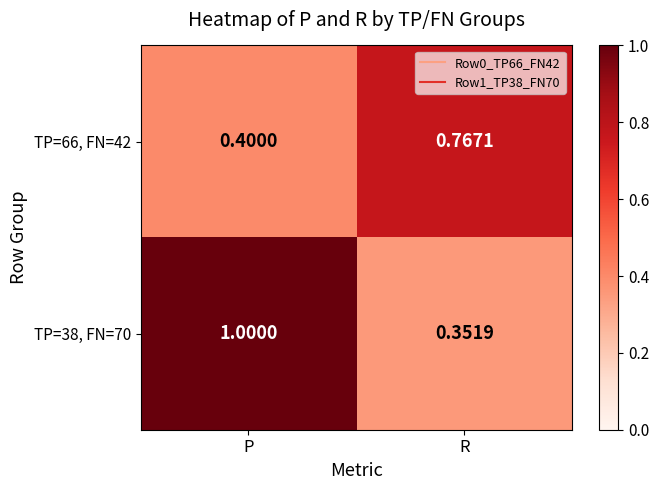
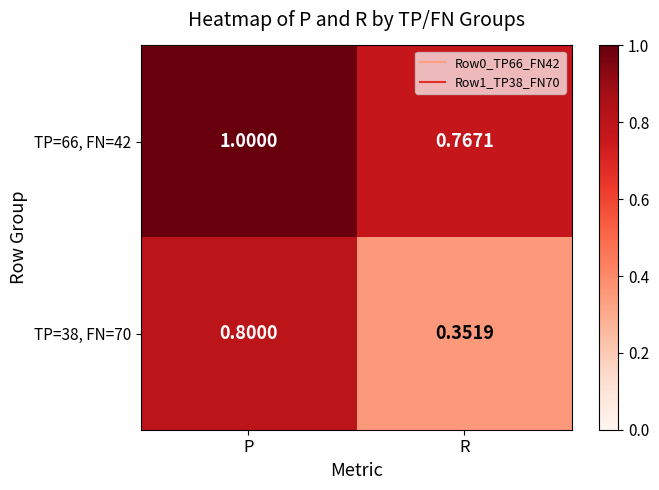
  {
    "TP=66, FN=42": {
-     "P": 0.4000,
+     "P": 1.0000,
      "R": 0.7671
    },
    "TP=38, FN=70": {
-     "P": 1.0000,
+     "P": 0.8000,
      "R": 0.3519
    }
  }
